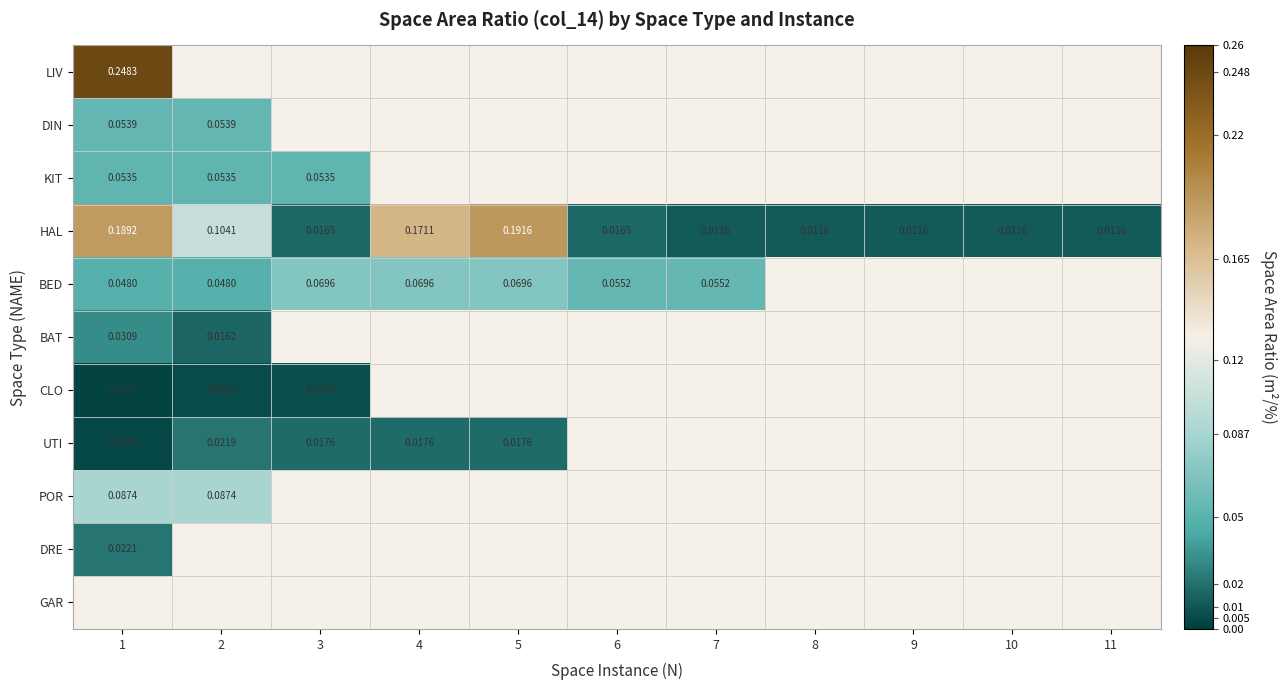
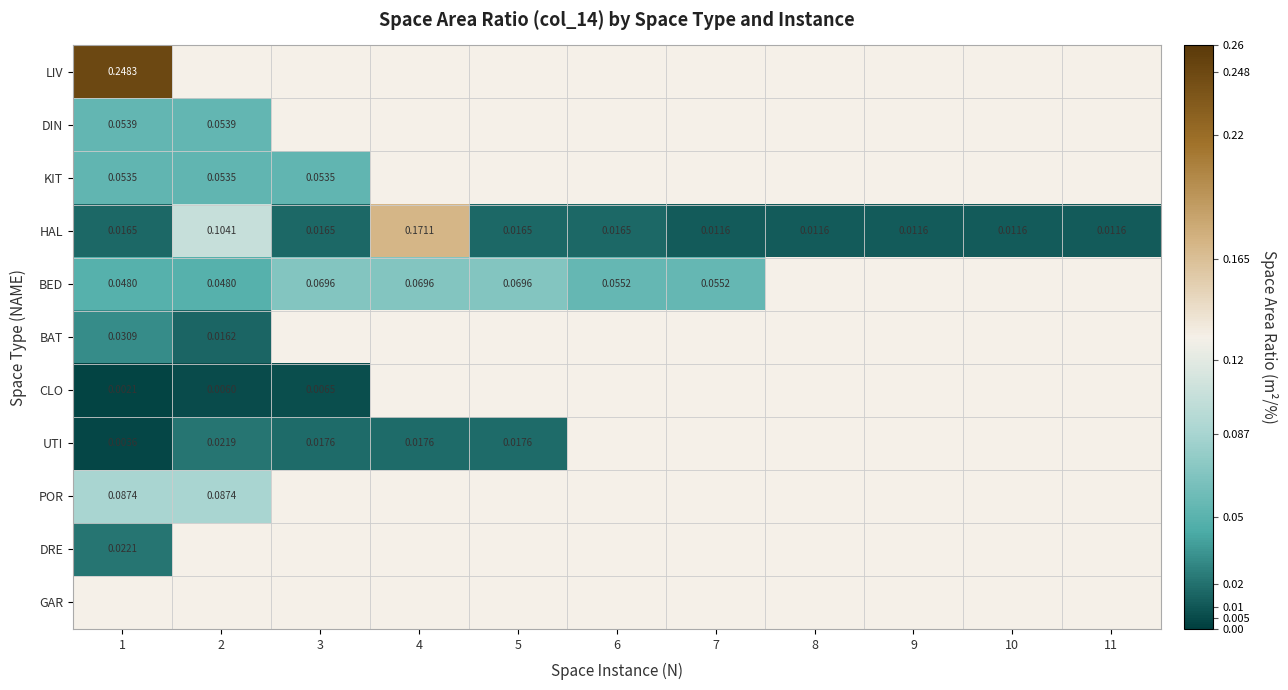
  {
    "LIV": {
      "1": 0.2483
    },
    "DIN": {
      "1": 0.0539,
      "2": 0.0539
    },
    "KIT": {
      "1": 0.0535,
      "2": 0.0535,
      "3": 0.0535
    },
    "HAL": {
-     "1": 0.1892,
+     "1": 0.0165,
      "2": 0.1041,
      "3": 0.0165,
      "4": 0.1711,
-     "5": 0.1916,
+     "5": 0.0165,
      "6": 0.0165
    },
    "BED": {
      "1": 0.0480,
      "2": 0.0480,
      "3": 0.0696,
      "4": 0.0696,
      "5": 0.0696,
      "6": 0.0552,
      "7": 0.0552
    },
    "BAT": {
      "1": 0.0309,
      "2": 0.0162
    },
    "CLO": {
      "1": 0.0021
    },
    "UTI": {
      "2": 0.0219,
      "3": 0.0176,
      "4": 0.0176,
      "5": 0.0176
    },
    "POR": {
      "1": 0.0874,
      "2": 0.0874
    },
    "DRE": {
      "1": 0.0221
    }
  }
